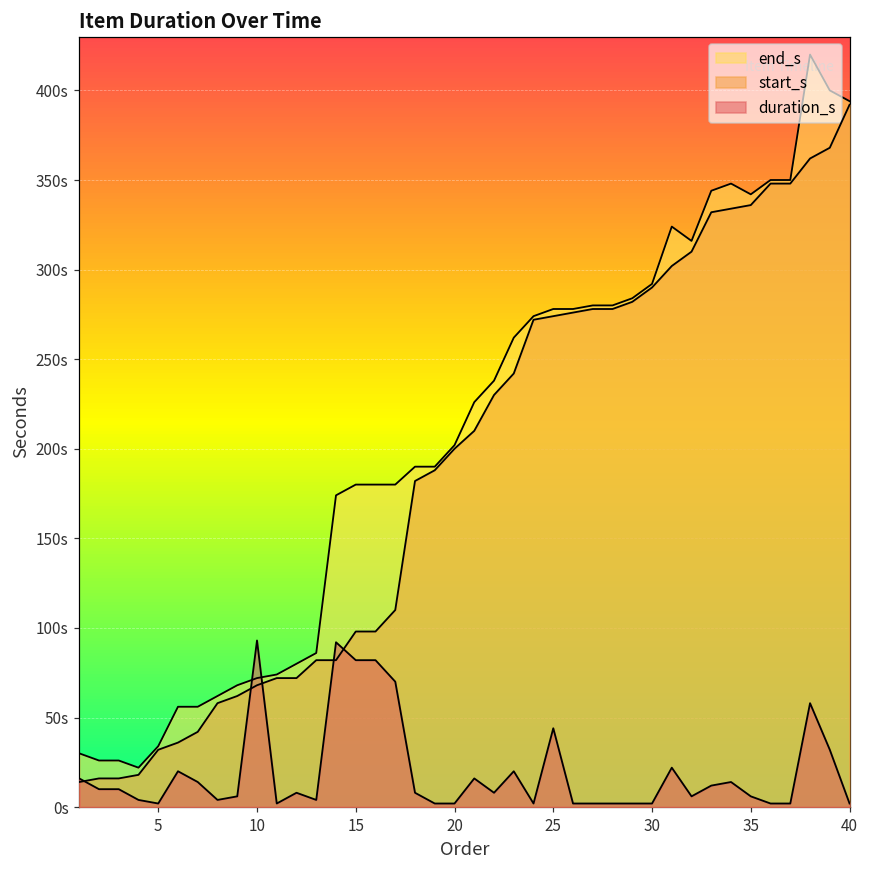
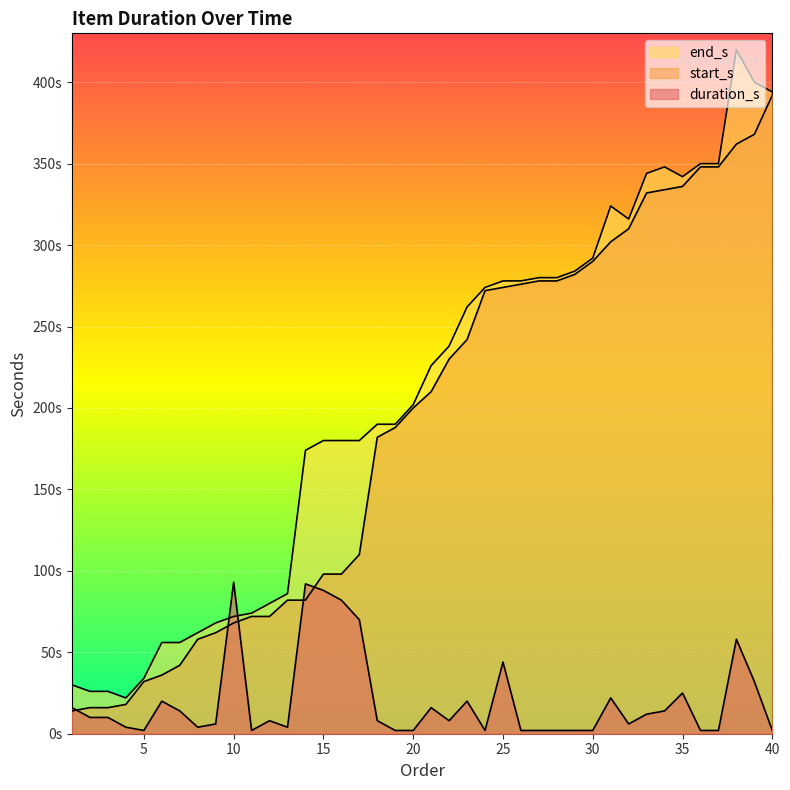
  {
    "duration_s": {
      "5": "2s",
      "10": "93s",
-     "15": "82s",
+     "15": "88s",
      "20": "2s",
      "25": "44s",
      "30": "2s",
-     "35": "6s",
+     "35": "25s",
      "40": "2s"
    }
  }
